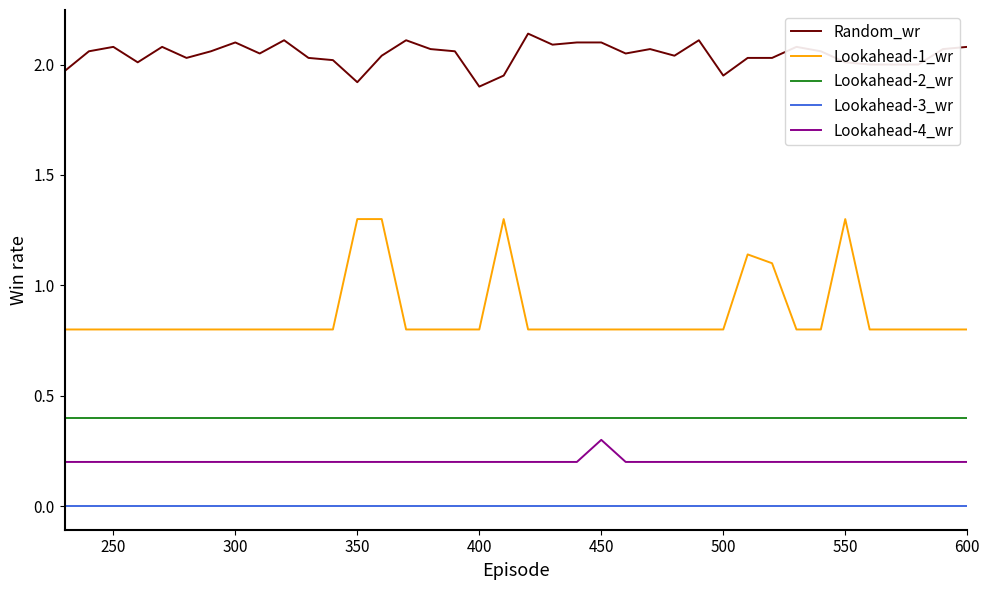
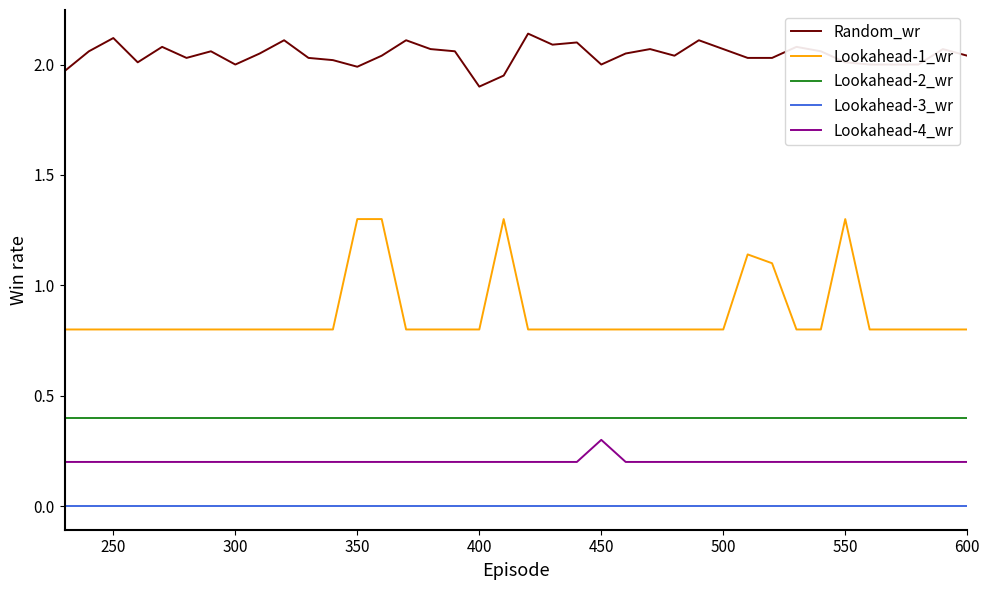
  {
    "Random_wr": {
-     "250": 2.08,
-     "300": 2.10,
-     "350": 1.92,
+     "250": 2.12,
+     "300": 2.00,
+     "350": 1.99,
      "400": 1.90,
-     "450": 2.10,
-     "500": 1.95,
-     "600": 2.08
+     "450": 2.00,
+     "500": 2.07,
+     "600": 2.04
    },
    "Lookahead-1_wr": {
      "250": 0.80,
      "300": 0.80,
      "350": 1.30,
      "400": 0.80,
      "450": 0.80,
      "500": 0.80,
      "550": 1.30,
      "600": 0.80
    },
    "Lookahead-2_wr": {
      "250": 0.40,
      "300": 0.40,
      "350": 0.40,
      "400": 0.40,
      "450": 0.40,
      "500": 0.40,
      "550": 0.40,
      "600": 0.40
    },
    "Lookahead-3_wr": {
      "250": 0.00,
      "300": 0.00,
      "350": 0.00,
      "400": 0.00,
      "450": 0.00,
      "500": 0.00,
      "550": 0.00,
      "600": 0.00
    },
    "Lookahead-4_wr": {
      "250": 0.20,
      "300": 0.20,
      "350": 0.20,
      "400": 0.20,
      "450": 0.30,
      "500": 0.20,
      "550": 0.20,
      "600": 0.20
    }
  }
